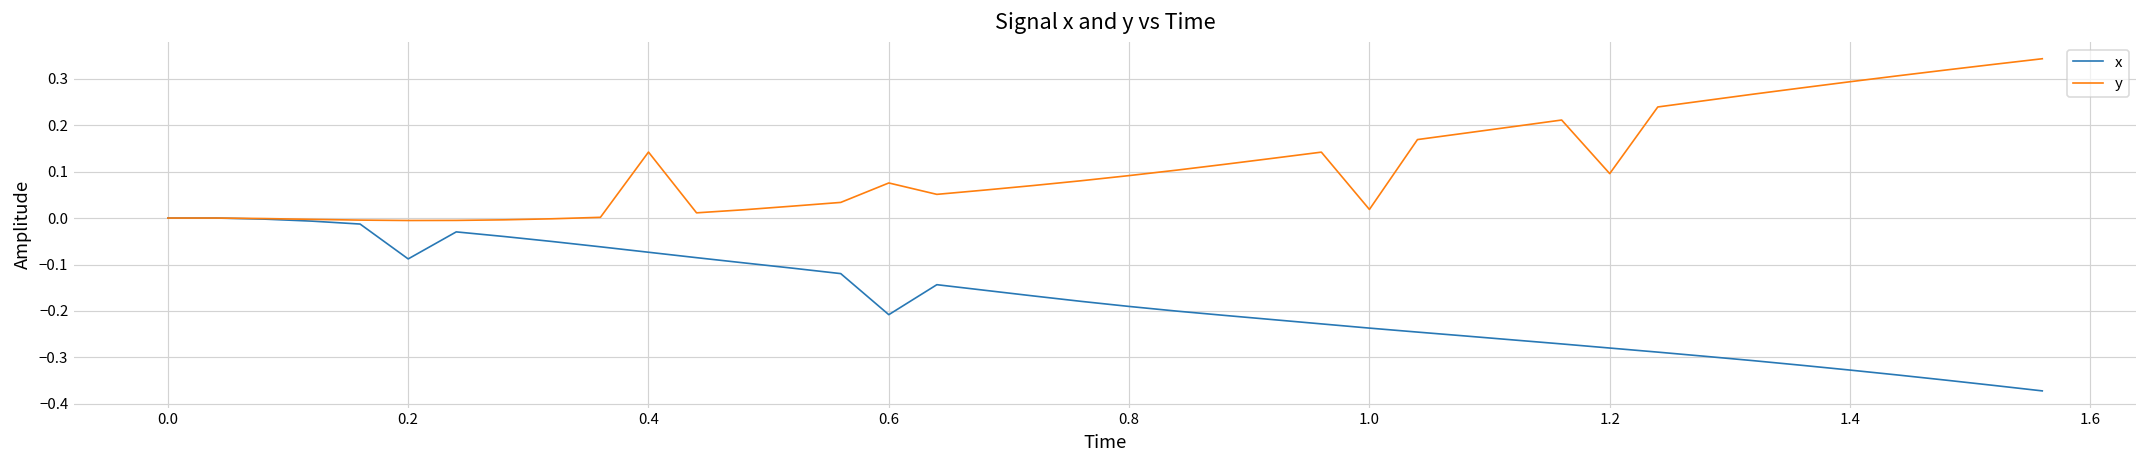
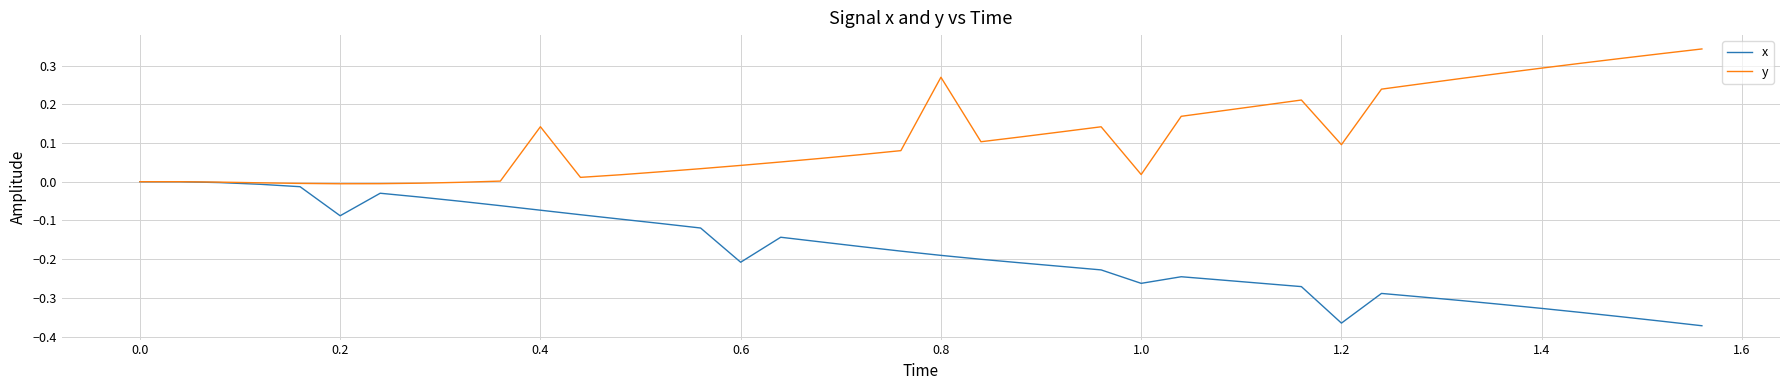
  {
    "x": {
      "0.2": -0.09,
      "0.4": -0.07,
      "0.6": -0.21,
      "0.8": -0.19,
-     "1.0": -0.24,
-     "1.2": -0.28,
+     "1.0": -0.26,
+     "1.2": -0.37,
      "1.4": -0.33
    },
    "y": {
      "0.2": -0.01,
      "0.4": 0.14,
-     "0.6": 0.08,
-     "0.8": 0.09,
+     "0.6": 0.04,
+     "0.8": 0.27,
      "1.0": 0.02,
      "1.2": 0.10,
      "1.4": 0.29
    }
  }
